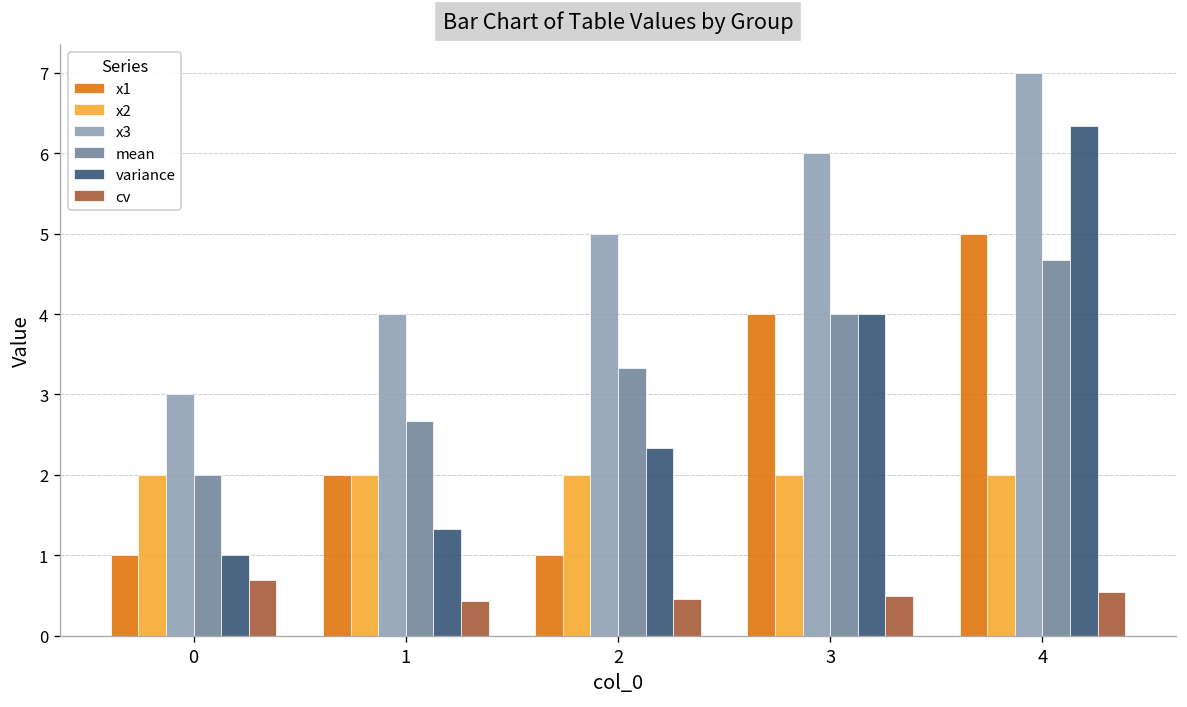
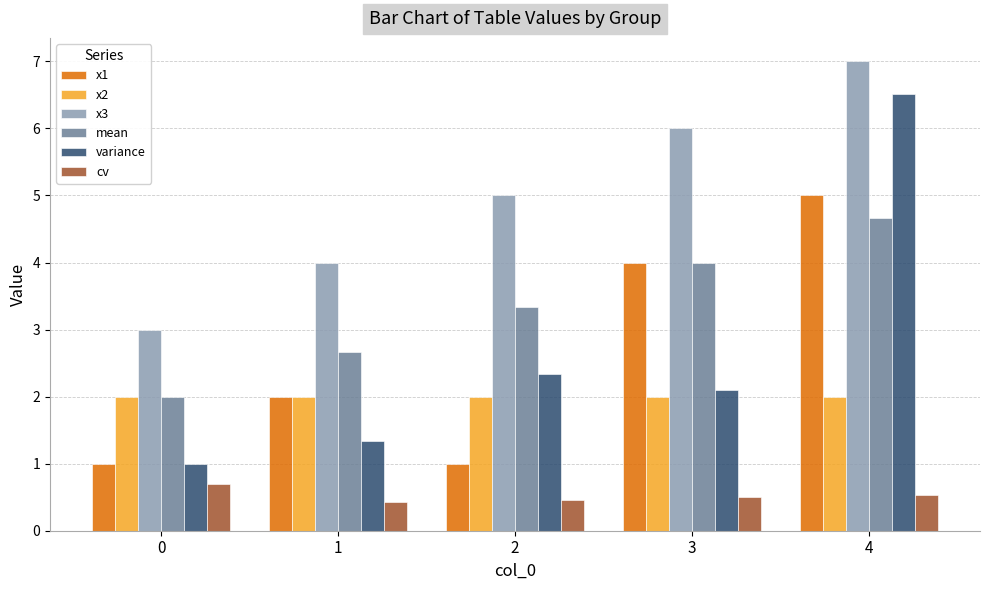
  {
    "x1": {
      "0": 1.0,
      "1": 2.0,
      "2": 1.0,
      "3": 4.0,
      "4": 5.0
    },
    "x2": {
      "0": 2.0,
      "1": 2.0,
      "2": 2.0,
      "3": 2.0,
      "4": 2.0
    },
    "variance": {
      "0": 1.0,
      "1": 1.3,
      "2": 2.3,
-     "3": 4.0,
-     "4": 6.3
+     "3": 2.1,
+     "4": 6.5
    },
    "cv": {
      "0": 0.7,
      "1": 0.4,
      "2": 0.5,
      "3": 0.5,
      "4": 0.5
    }
  }
